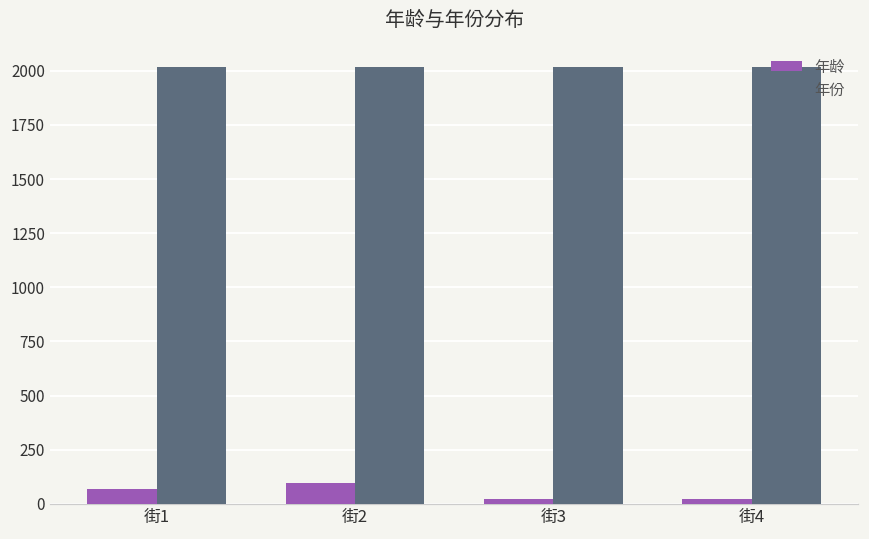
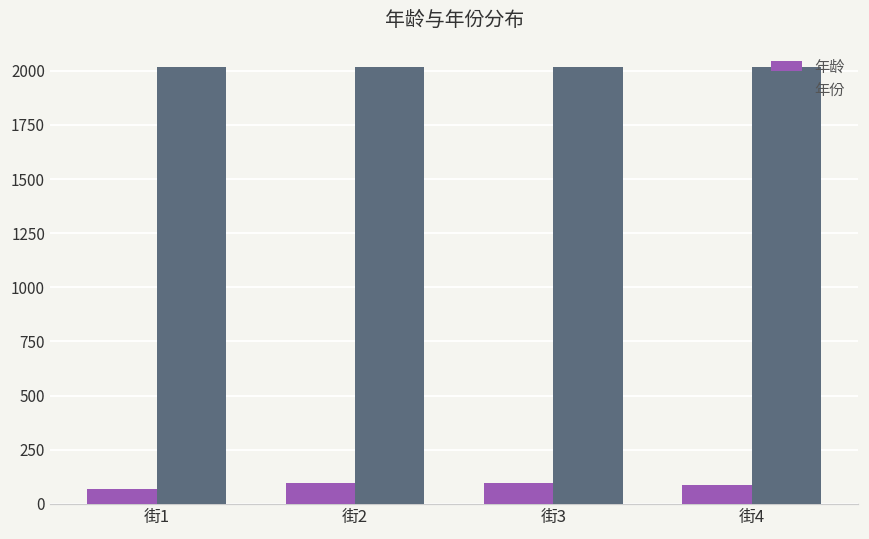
  {
    "年龄": {
      "街1": 70,
      "街2": 100,
-     "街3": 20,
-     "街4": 20
+     "街3": 100,
+     "街4": 90
    },
    "年份": {
      "街1": 2020,
      "街2": 2020,
      "街3": 2020,
      "街4": 2020
    }
  }
